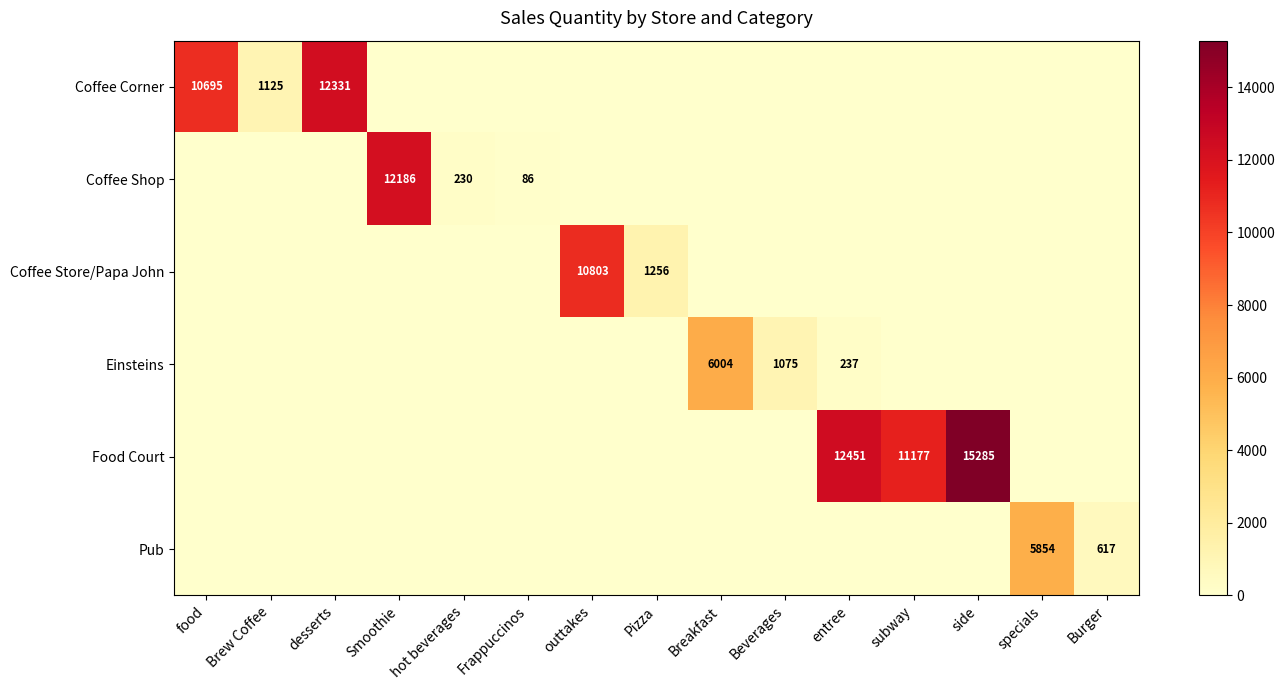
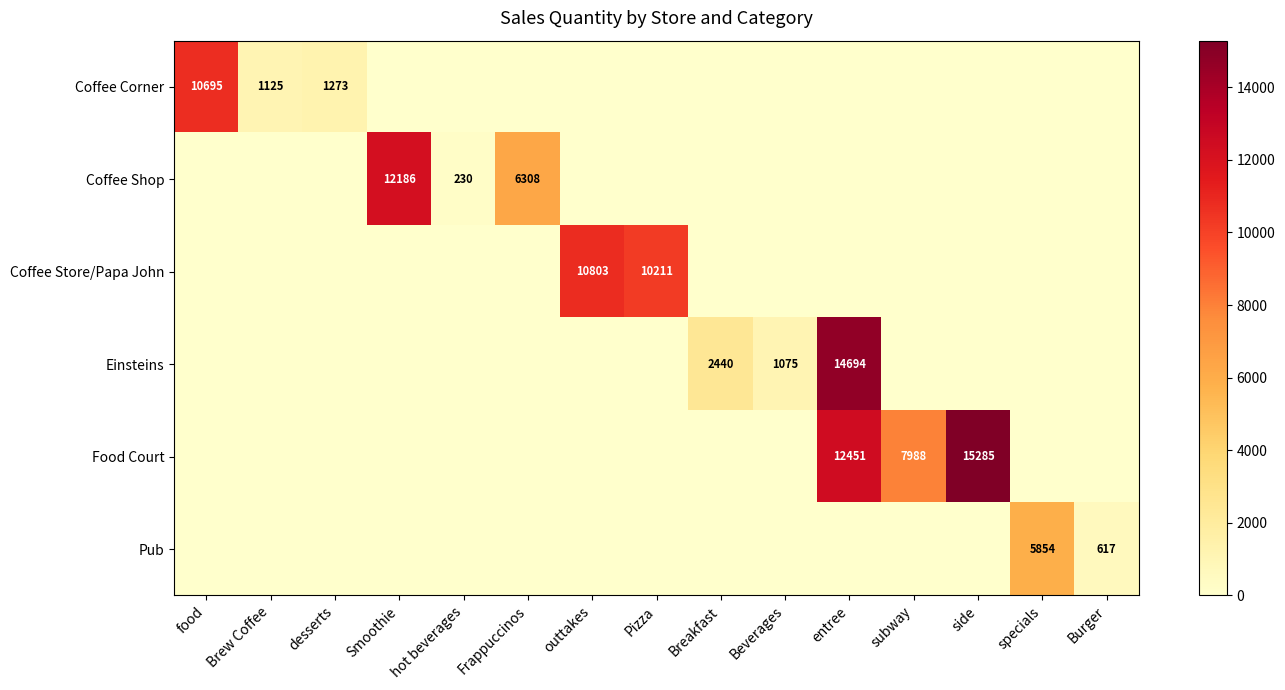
  {
    "Coffee Corner": {
      "food": 10695,
      "Brew Coffee": 1125,
-     "desserts": 12331
+     "desserts": 1273
    },
    "Coffee Shop": {
      "Smoothie": 12186,
      "hot beverages": 230,
-     "Frappuccinos": 86
+     "Frappuccinos": 6308
    },
    "Coffee Store/Papa John": {
      "outtakes": 10803,
-     "Pizza": 1256
+     "Pizza": 10211
    },
    "Einsteins": {
-     "Breakfast": 6004,
+     "Breakfast": 2440,
      "Beverages": 1075,
-     "entree": 237
+     "entree": 14694
    },
    "Food Court": {
      "entree": 12451,
-     "subway": 11177,
+     "subway": 7988,
      "side": 15285
    },
    "Pub": {
      "specials": 5854,
      "Burger": 617
    }
  }
